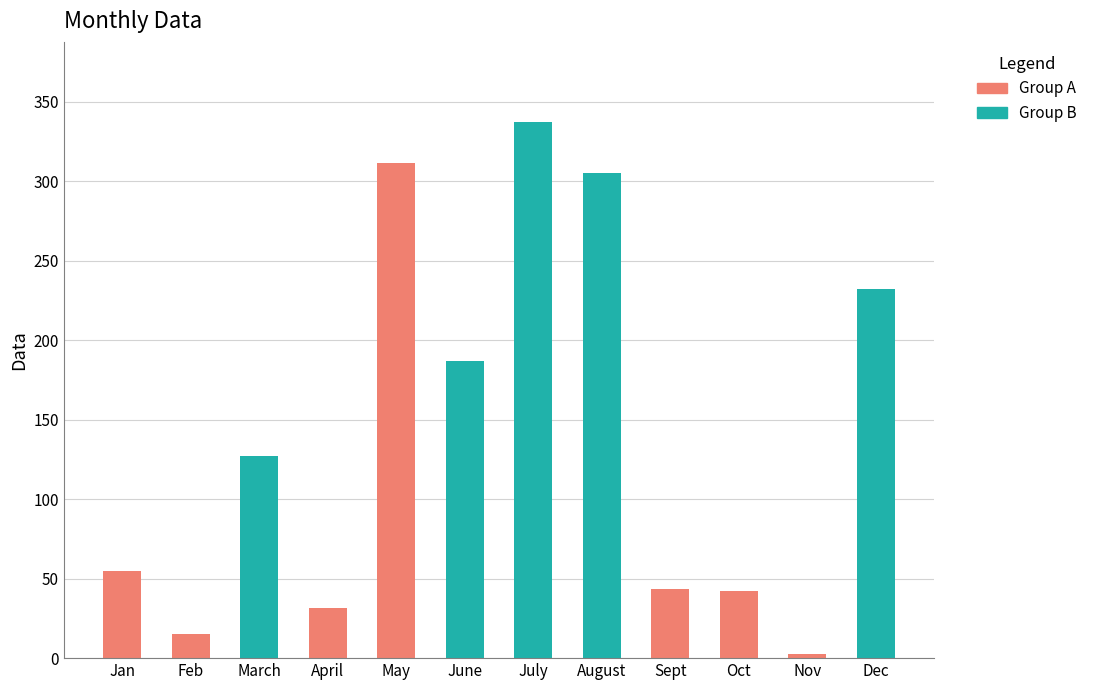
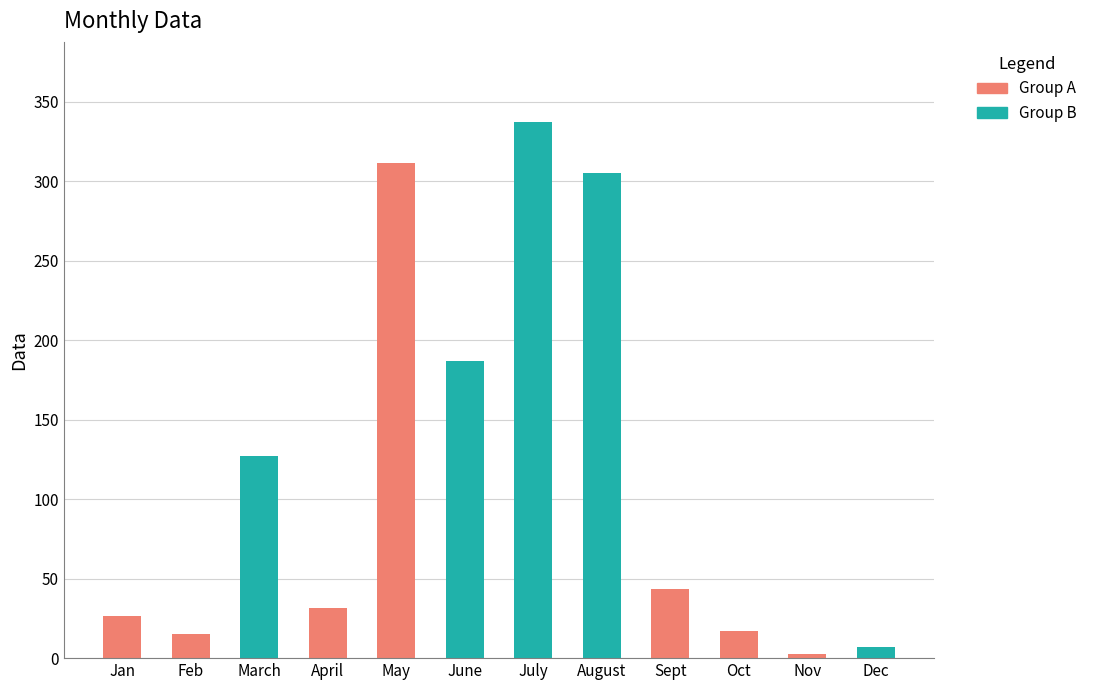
  {
-   "Jan": 55,
+   "Jan": 27,
    "Feb": 15,
    "March": 127,
    "April": 32,
    "May": 311,
    "June": 187,
    "July": 337,
    "August": 305,
    "Sept": 43,
-   "Oct": 42,
+   "Oct": 17,
    "Nov": 2,
-   "Dec": 232
+   "Dec": 7
  }
